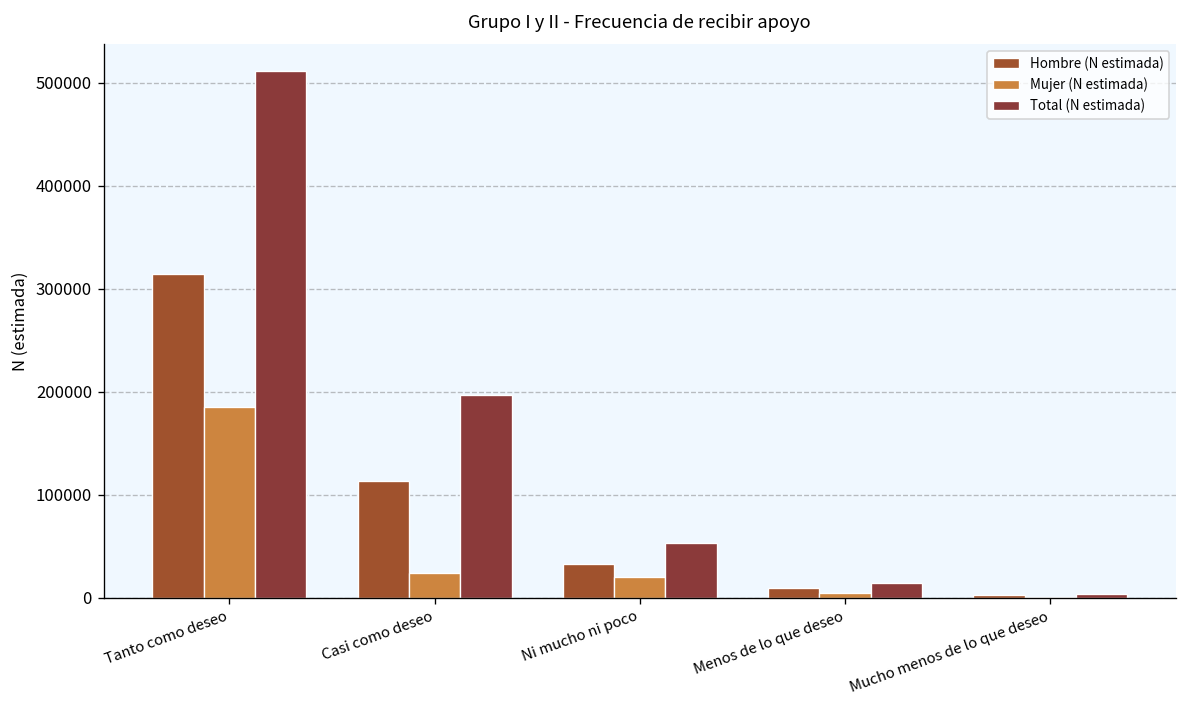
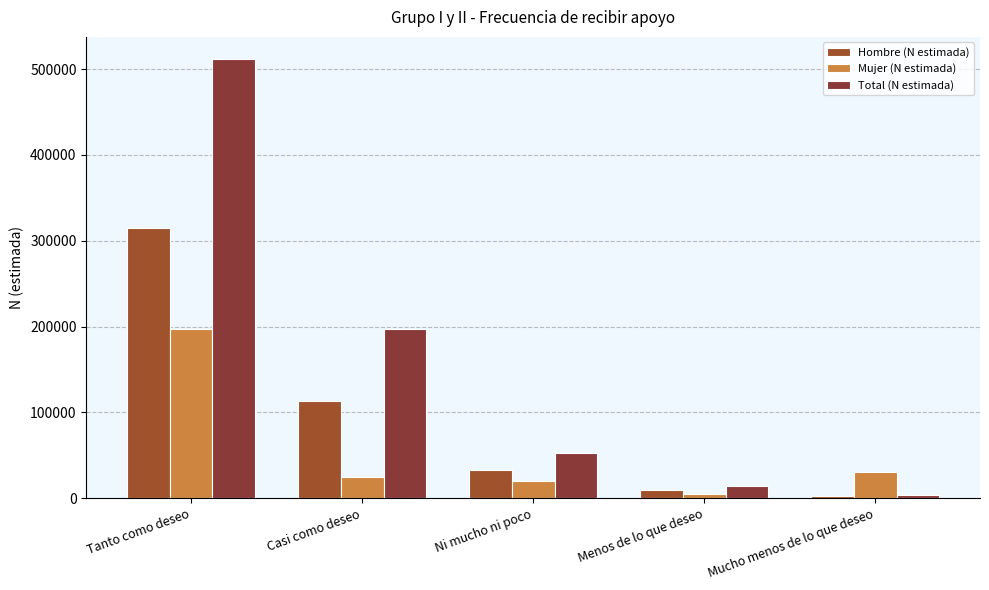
  {
    "Mujer (N estimada)": {
-     "Tanto como deseo": 190000,
+     "Tanto como deseo": 200000,
      "Casi como deseo": 20000,
      "Ni mucho ni poco": 20000,
      "Menos de lo que deseo": 0,
-     "Mucho menos de lo que deseo": 0
+     "Mucho menos de lo que deseo": 30000
    }
  }
